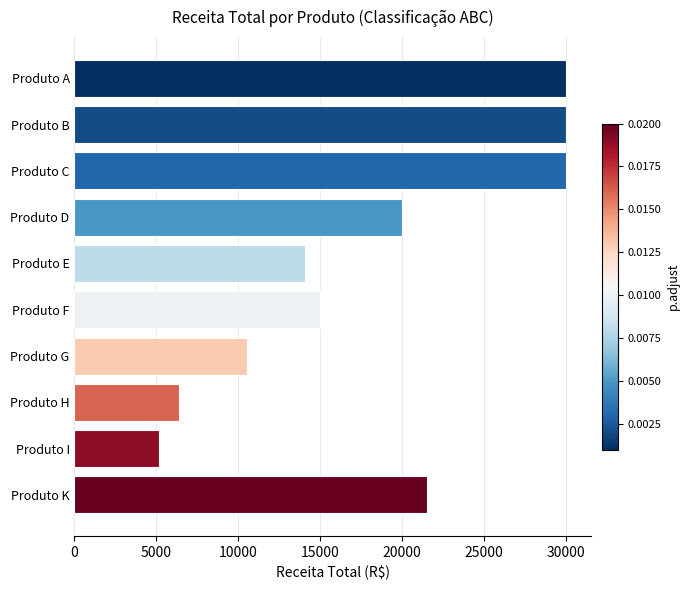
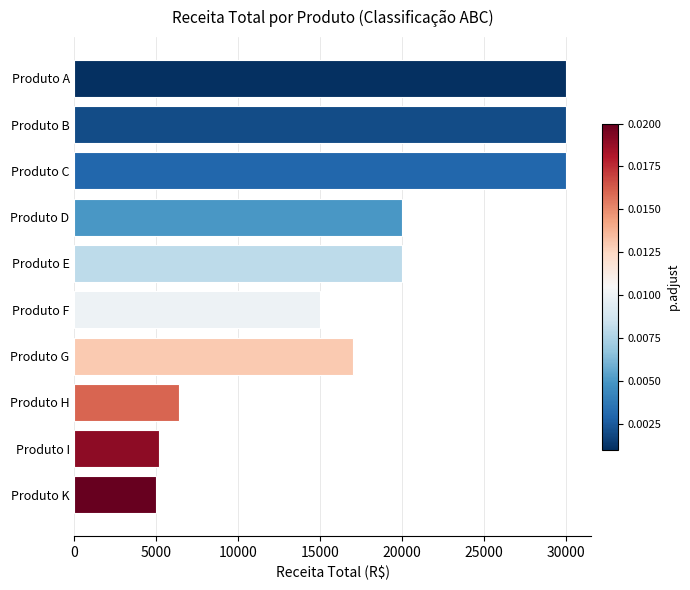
  {
    "Produto A": 30000,
    "Produto B": 30000,
    "Produto C": 30000,
    "Produto D": 20000,
-   "Produto E": 14000,
+   "Produto E": 20000,
    "Produto F": 15000,
-   "Produto G": 10500,
+   "Produto G": 17000,
    "Produto H": 6400,
    "Produto I": 5100,
-   "Produto K": 21500
+   "Produto K": 5000
  }
